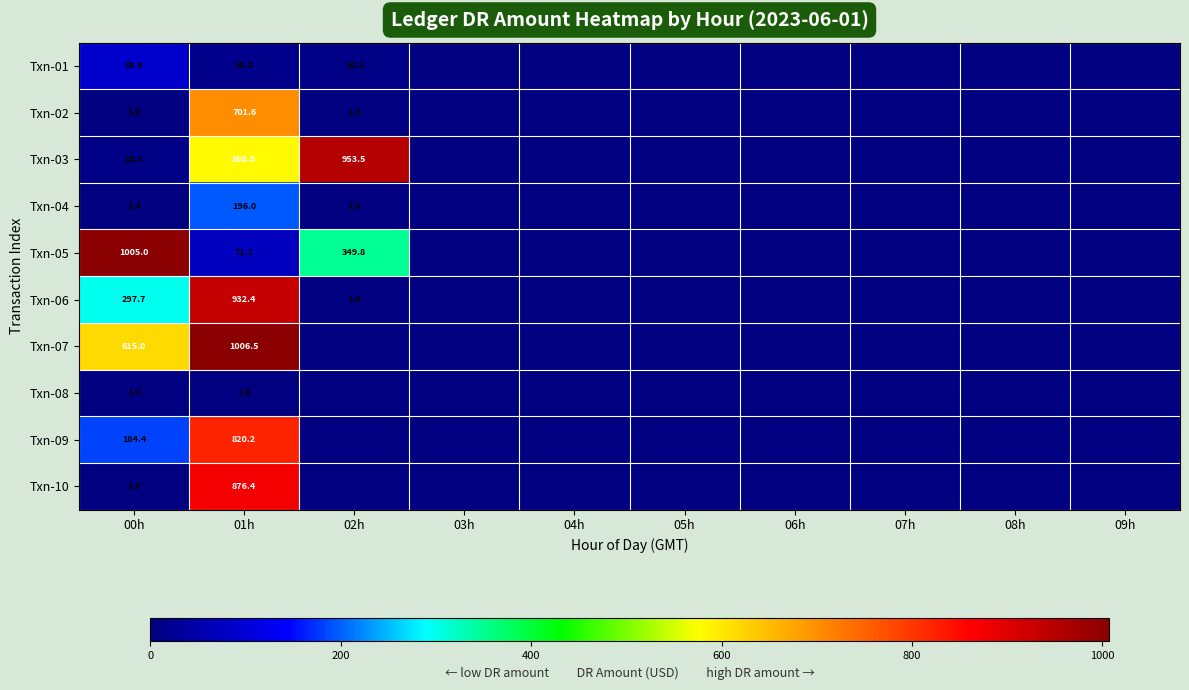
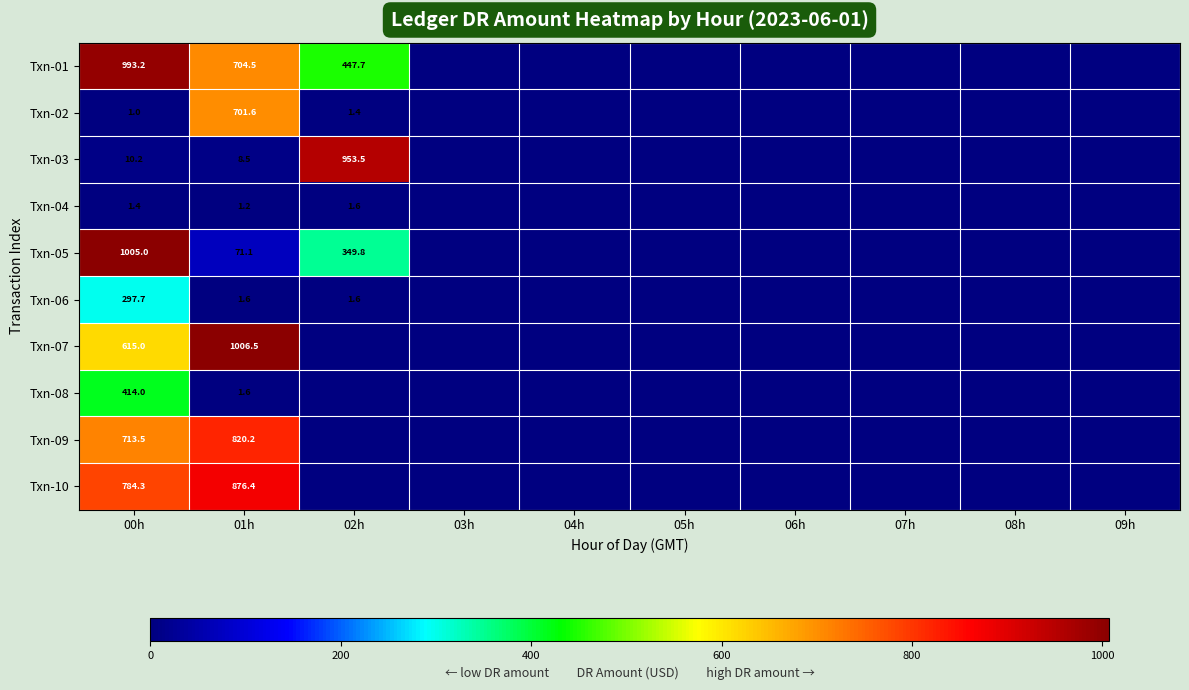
  {
    "Txn-01": {
-     "00h": 88.9,
-     "01h": 15.2,
-     "02h": 10.2
+     "00h": 993.2,
+     "01h": 704.5,
+     "02h": 447.7
    },
    "Txn-02": {
      "00h": 1.0,
      "01h": 701.6,
      "02h": 1.4
    },
    "Txn-03": {
      "00h": 10.2,
-     "01h": 580.0,
+     "01h": 8.5,
      "02h": 953.5
    },
    "Txn-04": {
      "00h": 1.4,
-     "01h": 196.0,
+     "01h": 1.2,
      "02h": 1.6
    },
    "Txn-05": {
      "00h": 1005.0,
      "01h": 71.1,
      "02h": 349.8
    },
    "Txn-06": {
      "00h": 297.7,
-     "01h": 932.4,
+     "01h": 1.6,
      "02h": 1.6
    },
    "Txn-07": {
      "00h": 615.0,
      "01h": 1006.5
    },
    "Txn-08": {
-     "00h": 1.4,
+     "00h": 414.0,
      "01h": 1.6
    },
    "Txn-09": {
-     "00h": 184.4,
+     "00h": 713.5,
      "01h": 820.2
    },
    "Txn-10": {
-     "00h": 1.0,
+     "00h": 784.3,
      "01h": 876.4
    }
  }
